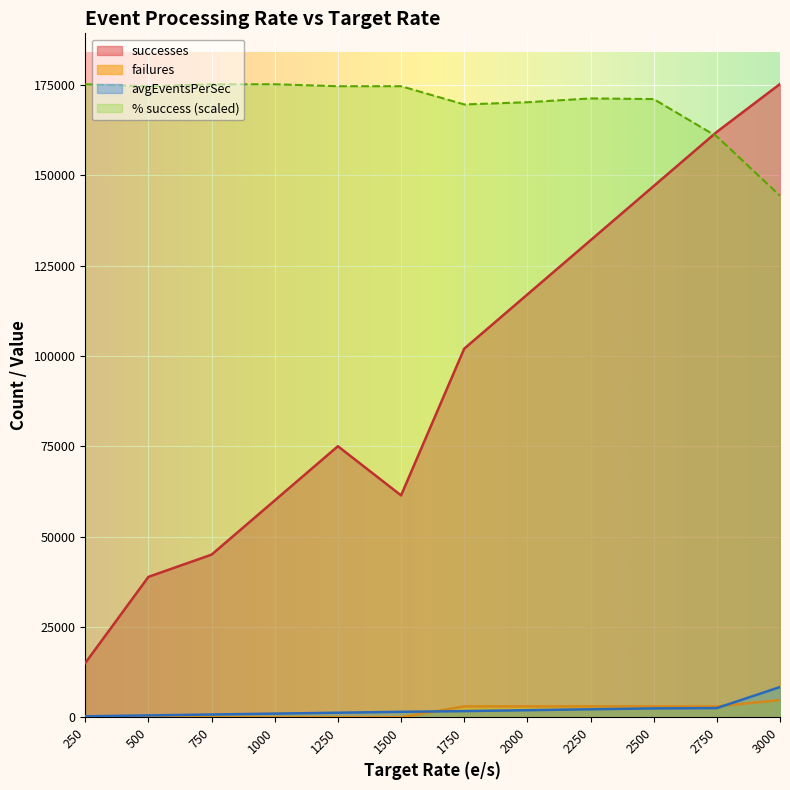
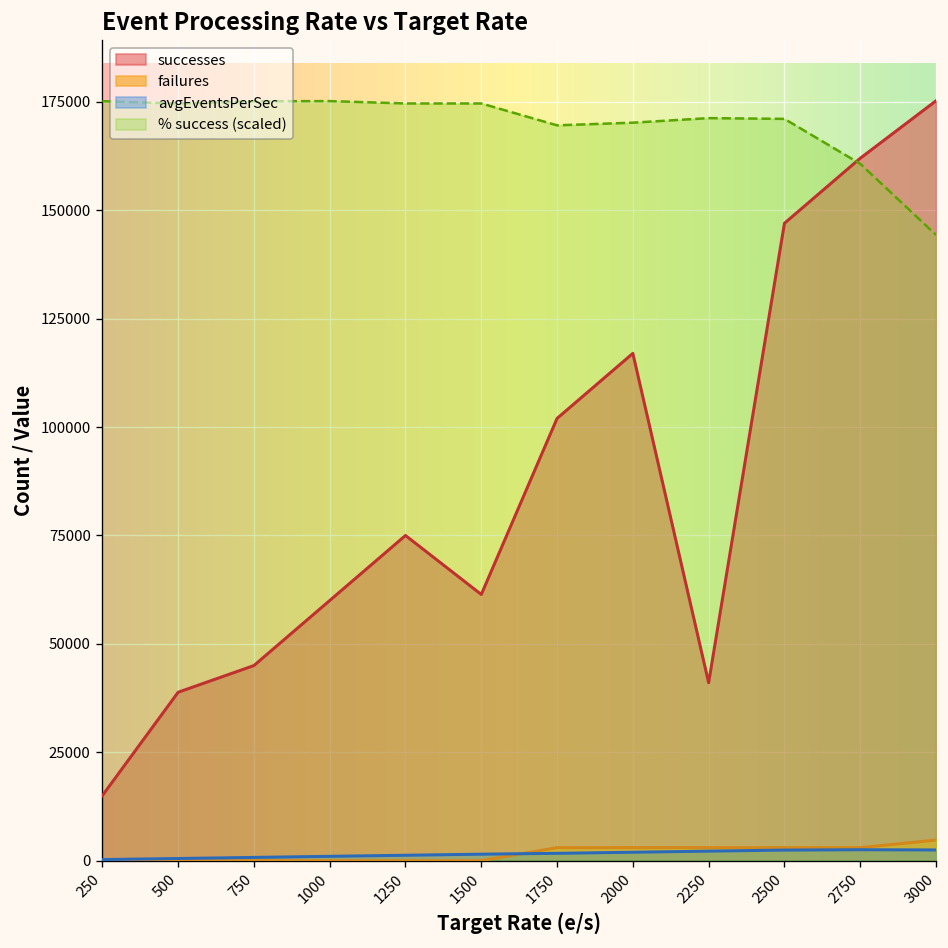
  {
    "successes": {
      "250": 15000,
      "500": 39000,
      "750": 45000,
      "1000": 60000,
      "1250": 75000,
      "1500": 61000,
      "1750": 102000,
      "2000": 117000,
-     "2250": 132000,
+     "2250": 41000,
      "2500": 147000,
      "2750": 162000,
      "3000": 175000
    },
    "failures": {
      "750": 0,
      "1000": 0,
      "1250": 0,
      "1500": 0,
      "1750": 3000,
      "2000": 3000,
      "2250": 3000,
      "3000": 5000
    },
    "avgEventsPerSec": {
      "750": 1000,
      "1000": 1000,
      "1250": 1000,
      "1500": 1000,
      "1750": 2000,
      "2000": 2000,
      "2250": 2000,
-     "3000": 8000
+     "3000": 2000
    },
    "% success (scaled)": {
      "250": 175000,
      "1000": 175000,
      "1250": 175000,
      "1500": 175000,
      "1750": 170000,
      "2000": 170000,
      "2250": 171000,
      "2500": 171000,
      "2750": 161000,
      "3000": 144000
    }
  }
